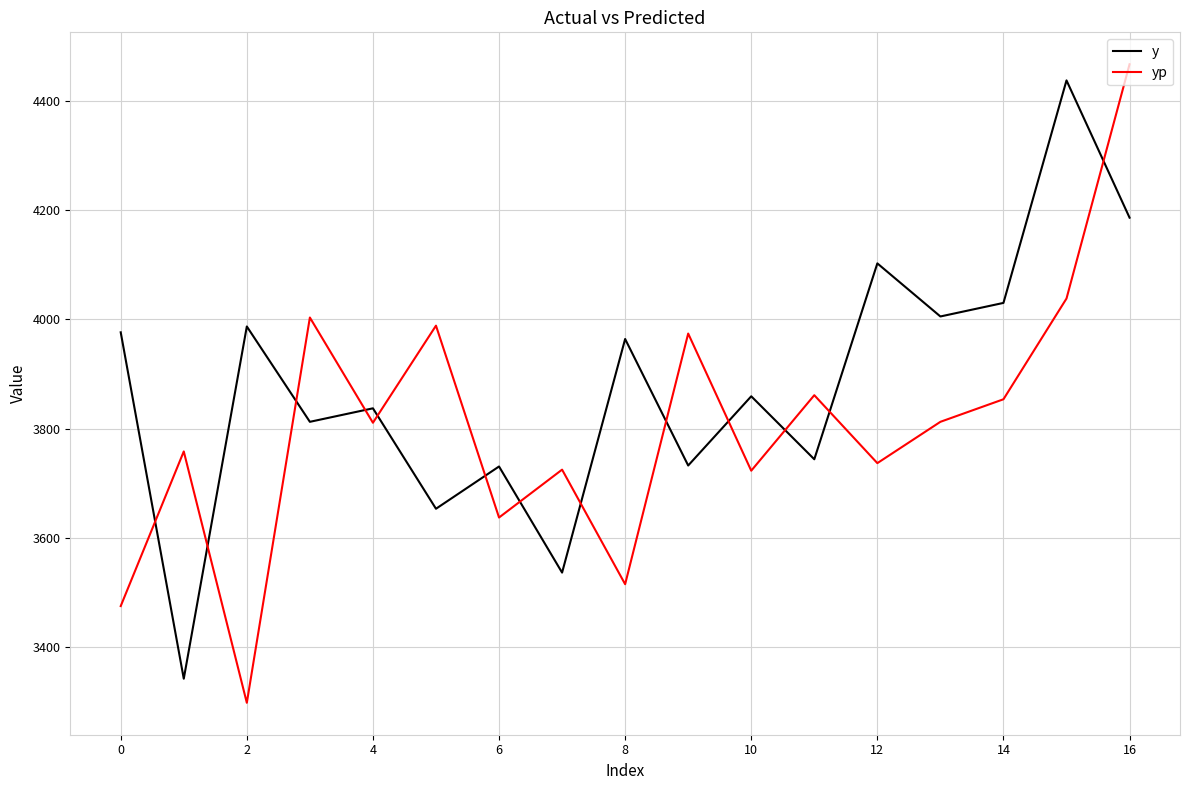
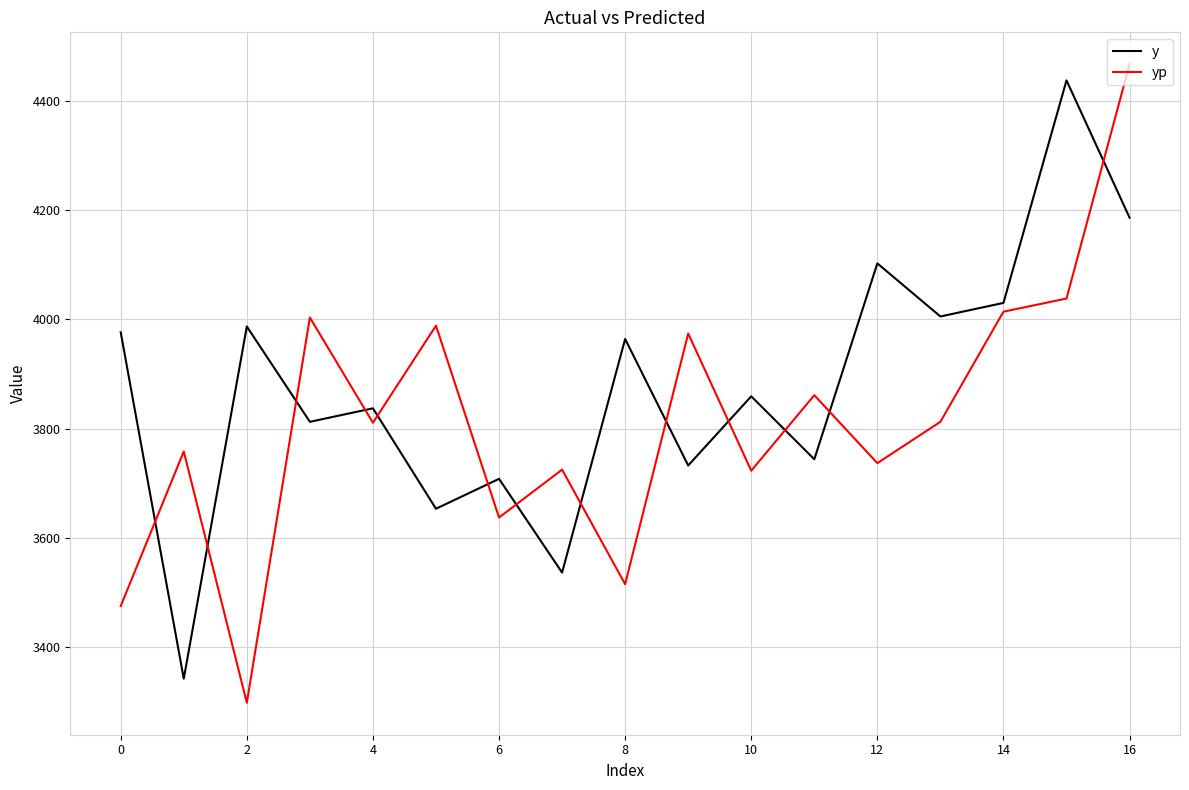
  {
    "y": {
      "0": 3980,
      "2": 3990,
      "4": 3840,
-     "6": 3730,
+     "6": 3710,
      "8": 3960,
      "10": 3860,
      "12": 4100,
      "14": 4030,
      "16": 4190
    },
    "yp": {
      "0": 3480,
      "2": 3300,
      "4": 3810,
      "6": 3640,
      "8": 3520,
      "10": 3720,
      "12": 3740,
-     "14": 3850
+     "14": 4010
    }
  }
